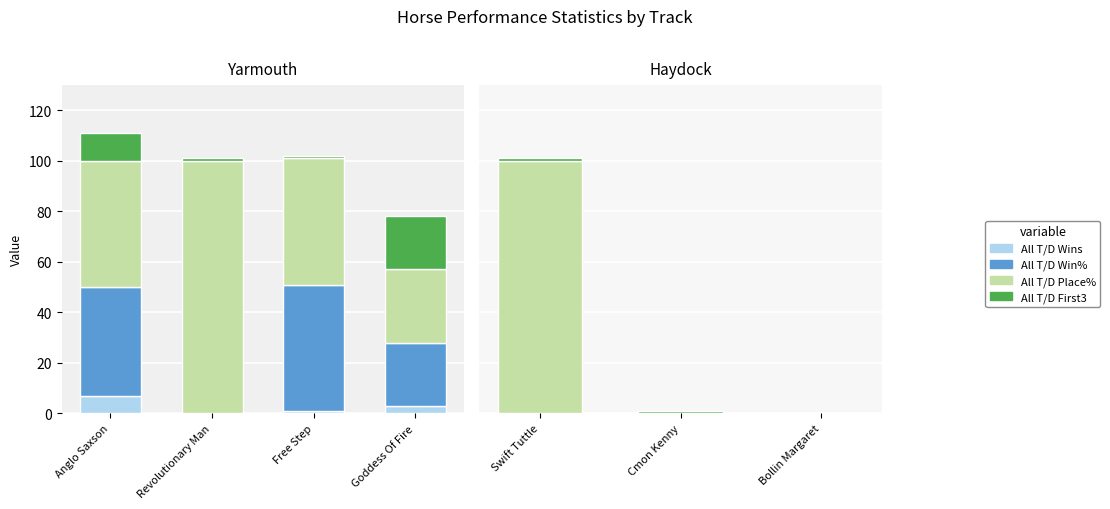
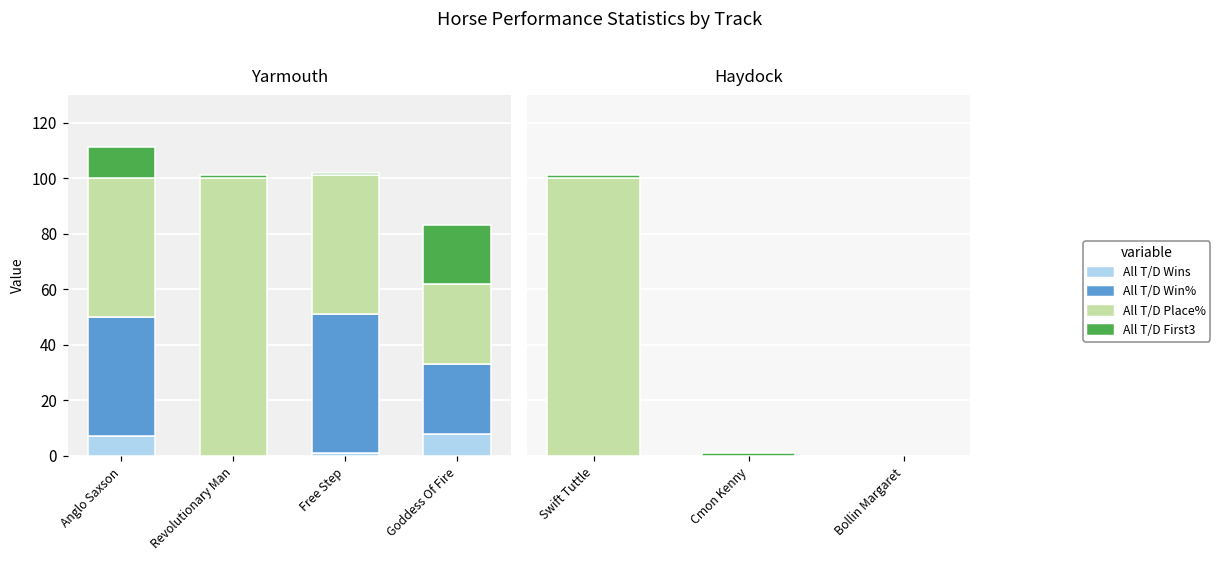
  {
    "Yarmouth": {
      "All T/D Wins": {
        "Anglo Saxson": 7,
        "Revolutionary Man": 0,
        "Free Step": 1,
-       "Goddess Of Fire": 3
+       "Goddess Of Fire": 8
      },
      "All T/D Win%": {
        "Anglo Saxson": 43,
        "Revolutionary Man": 0,
        "Free Step": 50,
        "Goddess Of Fire": 25
      },
      "All T/D Place%": {
        "Anglo Saxson": 50,
        "Revolutionary Man": 100,
        "Free Step": 50,
        "Goddess Of Fire": 29
      },
      "All T/D First3": {
        "Anglo Saxson": 11,
        "Revolutionary Man": 1,
        "Free Step": 1,
        "Goddess Of Fire": 21
      }
    }
  }
